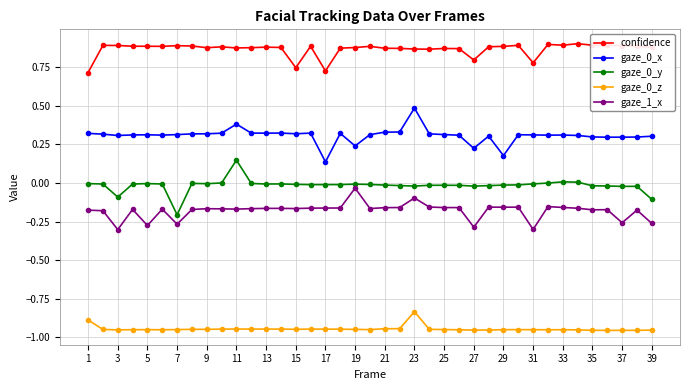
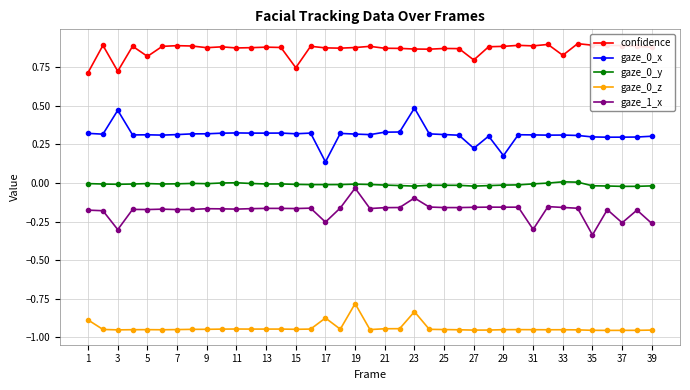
  {
    "confidence": {
      "1": 0.72,
-     "3": 0.89,
-     "5": 0.89,
+     "3": 0.72,
+     "5": 0.82,
      "7": 0.89,
      "9": 0.88,
      "11": 0.87,
      "13": 0.88,
      "15": 0.75,
-     "17": 0.73,
+     "17": 0.87,
      "19": 0.88,
      "21": 0.87,
      "23": 0.87,
      "25": 0.87,
      "27": 0.80,
      "29": 0.88,
-     "31": 0.78,
-     "33": 0.89
+     "31": 0.89,
+     "33": 0.83
    },
    "gaze_0_x": {
      "1": 0.32,
-     "3": 0.31,
+     "3": 0.47,
      "5": 0.31,
      "7": 0.31,
      "9": 0.32,
-     "11": 0.38,
+     "11": 0.32,
      "13": 0.32,
      "15": 0.32,
      "17": 0.14,
-     "19": 0.24,
+     "19": 0.32,
      "21": 0.33,
      "23": 0.49,
      "25": 0.31,
      "27": 0.22,
      "29": 0.18,
      "31": 0.31,
      "33": 0.31,
      "35": 0.30,
      "37": 0.30,
      "39": 0.30
    },
    "gaze_0_y": {
      "1": 0.00,
-     "3": -0.09,
+     "3": -0.01,
      "5": 0.00,
-     "7": -0.21,
+     "7": -0.01,
      "9": 0.00,
-     "11": 0.15,
+     "11": 0.00,
      "13": -0.01,
      "15": -0.01,
      "17": -0.01,
      "19": -0.01,
      "21": -0.01,
      "23": -0.02,
      "25": -0.01,
      "27": -0.02,
      "29": -0.01,
      "31": -0.01,
      "33": 0.01,
      "35": -0.02,
      "37": -0.02,
-     "39": -0.11
+     "39": -0.02
    },
    "gaze_0_z": {
      "1": -0.89,
      "3": -0.95,
      "5": -0.95,
      "7": -0.95,
      "9": -0.95,
      "11": -0.95,
      "13": -0.95,
      "15": -0.95,
-     "17": -0.95,
-     "19": -0.95,
+     "17": -0.87,
+     "19": -0.78,
      "21": -0.94,
      "23": -0.83,
      "25": -0.95,
      "27": -0.95,
      "29": -0.95,
      "31": -0.95,
      "33": -0.95,
      "35": -0.95,
      "37": -0.95,
      "39": -0.95
    },
    "gaze_1_x": {
      "1": -0.18,
      "3": -0.30,
-     "5": -0.28,
-     "7": -0.27,
+     "5": -0.17,
+     "7": -0.17,
      "9": -0.17,
      "11": -0.17,
      "13": -0.16,
      "15": -0.17,
-     "17": -0.16,
+     "17": -0.25,
      "19": -0.03,
      "21": -0.16,
      "23": -0.10,
      "25": -0.16,
-     "27": -0.29,
+     "27": -0.16,
      "29": -0.16,
      "31": -0.30,
      "33": -0.16,
-     "35": -0.17,
+     "35": -0.34,
      "37": -0.26,
      "39": -0.26
    }
  }
